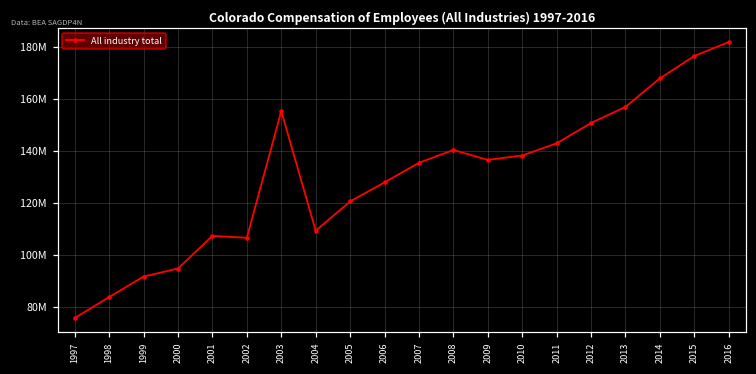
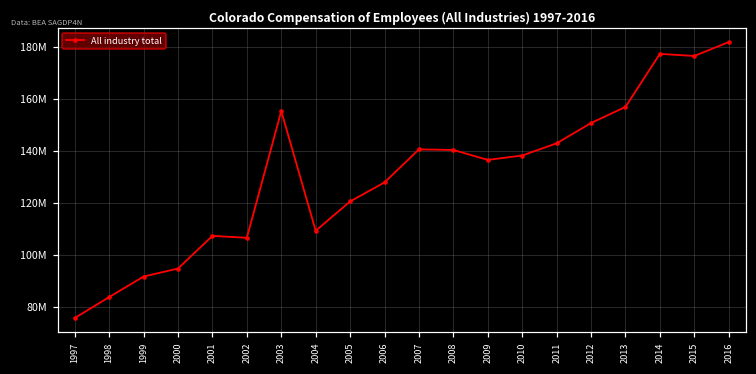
  {
    "1997": 76000000,
    "1998": 84000000,
    "1999": 92000000,
    "2000": 95000000,
    "2001": 107000000,
    "2002": 107000000,
    "2003": 155000000,
    "2004": 109000000,
    "2005": 121000000,
    "2006": 128000000,
-   "2007": 136000000,
+   "2007": 141000000,
    "2008": 141000000,
    "2009": 137000000,
    "2010": 138000000,
    "2011": 143000000,
    "2012": 151000000,
    "2013": 157000000,
-   "2014": 168000000,
+   "2014": 177000000,
    "2015": 177000000,
    "2016": 182000000
  }
